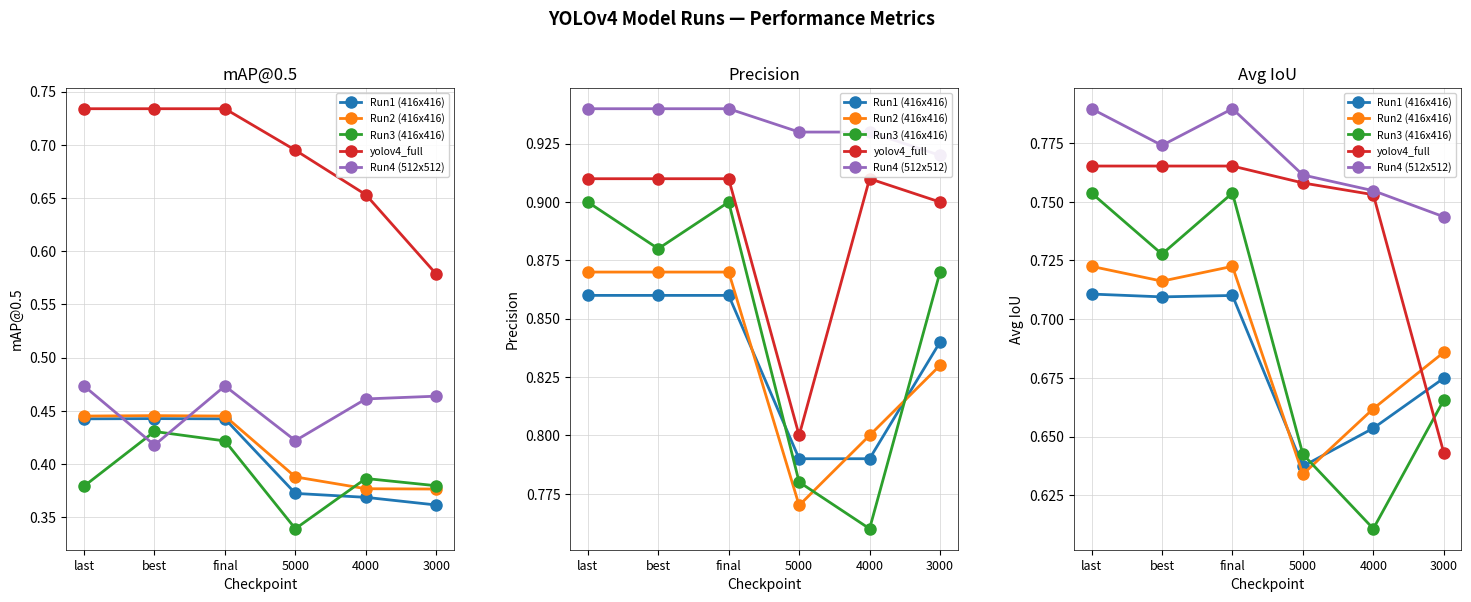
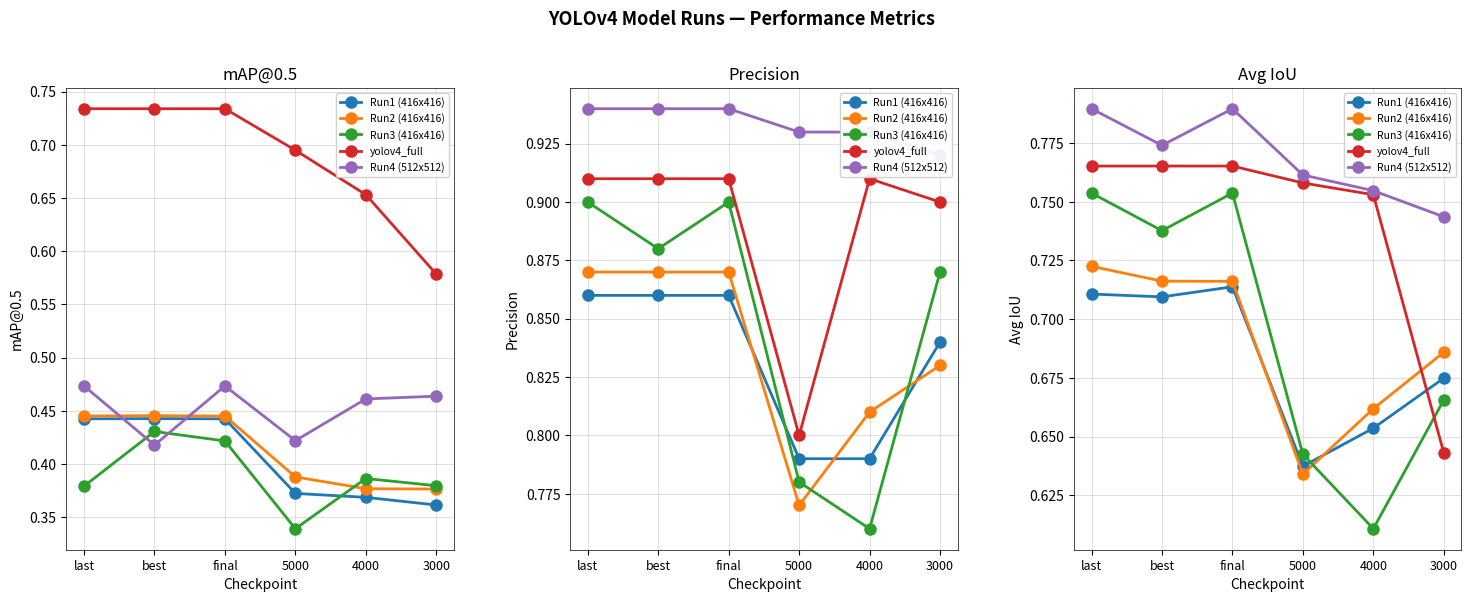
  {
    "mAP@0.5": {
      "Run1 (416x416)": {
        "last": 0.443,
        "best": 0.443,
        "final": 0.443,
        "5000": 0.372,
        "4000": 0.369,
        "3000": 0.362
      },
      "Run2 (416x416)": {
        "last": 0.445,
        "best": 0.446,
        "final": 0.445,
        "5000": 0.388,
        "4000": 0.377,
        "3000": 0.377
      },
      "Run3 (416x416)": {
        "last": 0.379,
        "best": 0.431,
        "final": 0.422,
        "5000": 0.339,
        "4000": 0.386,
        "3000": 0.380
      },
      "yolov4_full": {
        "last": 0.734,
        "best": 0.734,
        "final": 0.734,
        "5000": 0.695,
        "4000": 0.653,
        "3000": 0.579
      },
      "Run4 (512x512)": {
        "last": 0.473,
        "best": 0.418,
        "final": 0.473,
        "5000": 0.422,
        "4000": 0.461,
        "3000": 0.464
      }
    },
    "Precision": {
      "Run1 (416x416)": {
        "last": 0.86,
        "best": 0.86,
        "final": 0.86,
        "5000": 0.79,
        "4000": 0.79,
        "3000": 0.84
      },
      "Run2 (416x416)": {
        "last": 0.87,
        "best": 0.87,
        "final": 0.87,
        "5000": 0.77,
-       "4000": 0.80,
+       "4000": 0.81,
        "3000": 0.83
      },
      "Run3 (416x416)": {
        "last": 0.90,
        "best": 0.88,
        "final": 0.90,
        "5000": 0.78,
        "4000": 0.76,
        "3000": 0.87
      },
      "yolov4_full": {
        "last": 0.91,
        "best": 0.91,
        "final": 0.91,
        "5000": 0.80,
        "4000": 0.91,
        "3000": 0.90
      },
      "Run4 (512x512)": {
        "last": 0.94,
        "best": 0.94,
        "final": 0.94,
        "5000": 0.93
      }
    },
    "Avg IoU": {
      "Run1 (416x416)": {
        "last": 0.711,
        "best": 0.710,
-       "final": 0.710,
+       "final": 0.714,
        "5000": 0.637,
        "4000": 0.654,
        "3000": 0.675
      },
      "Run2 (416x416)": {
        "last": 0.723,
        "best": 0.716,
-       "final": 0.723,
+       "final": 0.716,
        "5000": 0.634,
        "4000": 0.662,
        "3000": 0.686
      },
      "Run3 (416x416)": {
        "last": 0.754,
-       "best": 0.728,
+       "best": 0.738,
        "final": 0.754,
        "5000": 0.643,
        "4000": 0.611,
        "3000": 0.666
      },
      "yolov4_full": {
        "last": 0.765,
        "best": 0.765,
        "final": 0.765,
        "5000": 0.758,
        "4000": 0.753,
        "3000": 0.643
      },
      "Run4 (512x512)": {
        "last": 0.790,
        "best": 0.774,
        "final": 0.790,
        "5000": 0.761,
        "4000": 0.755,
        "3000": 0.744
      }
    }
  }
